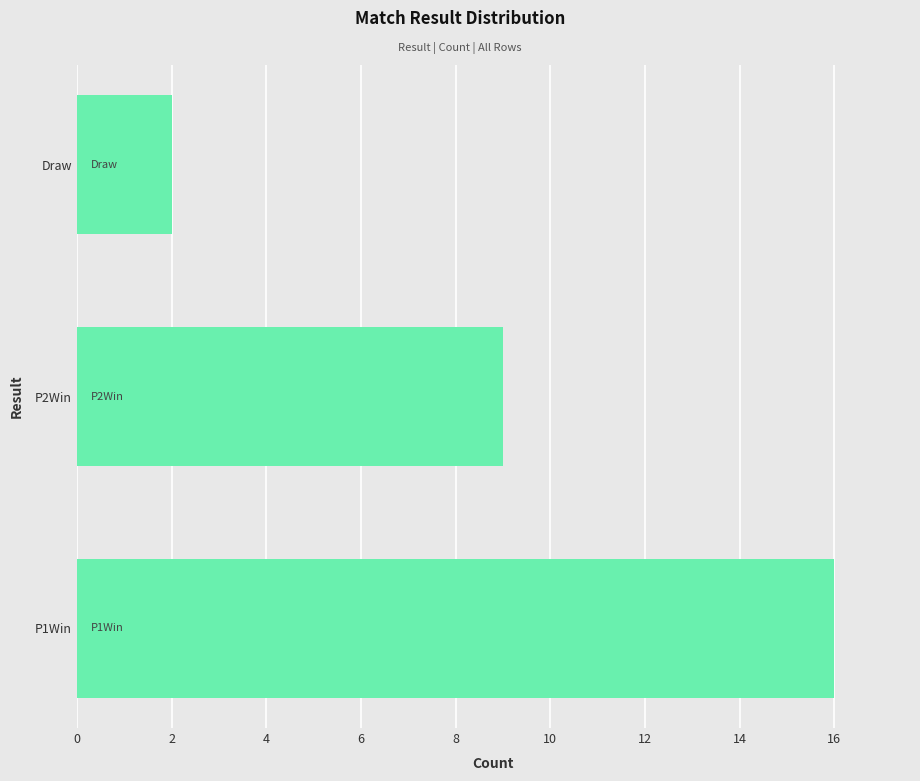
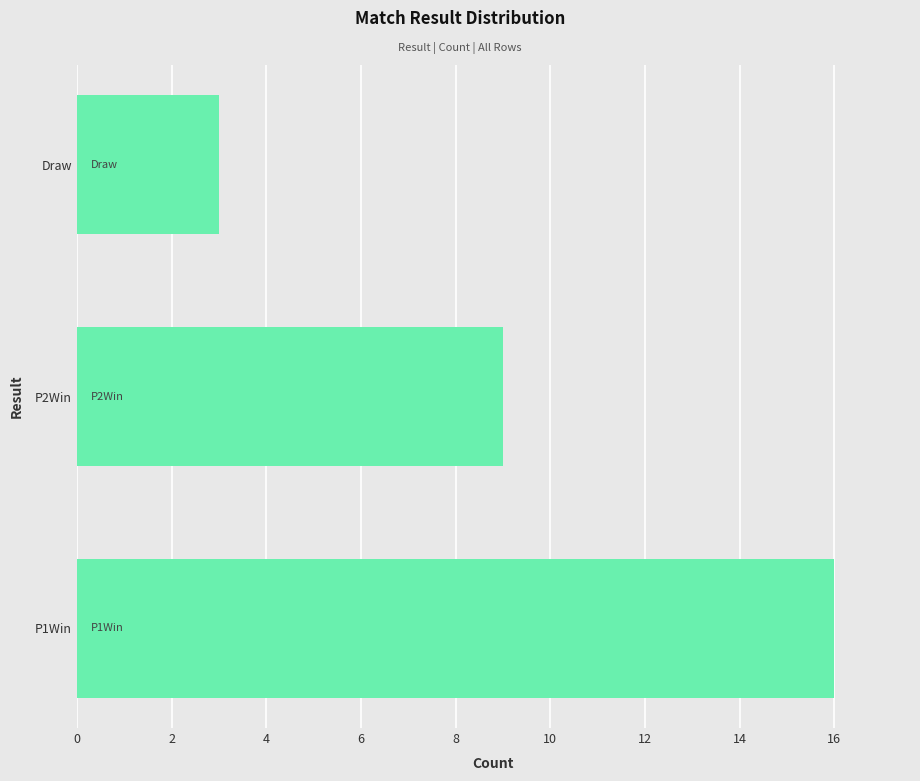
  {
-   "Draw": 2,
+   "Draw": 3,
    "P2Win": 9,
    "P1Win": 16
  }
